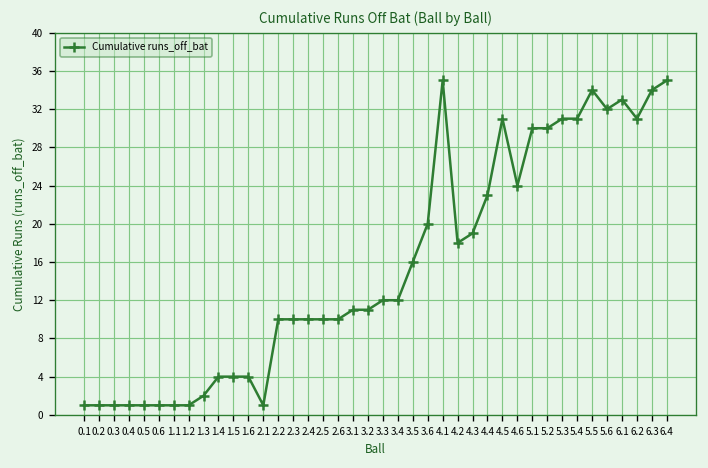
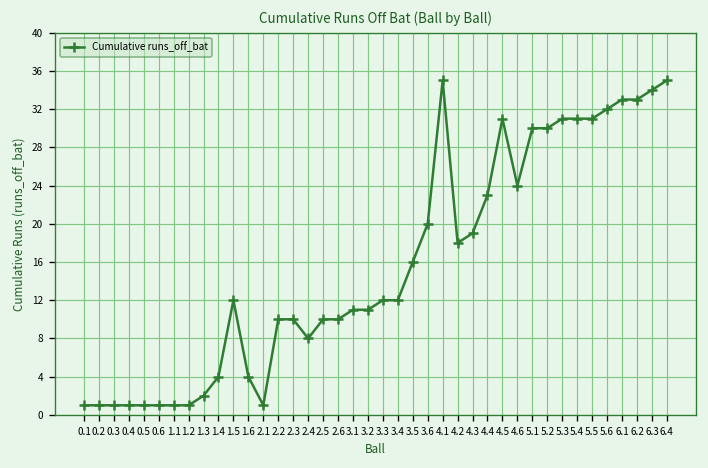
  {
    "0.1": 1,
    "0.2": 1,
    "0.3": 1,
    "0.4": 1,
    "0.5": 1,
    "0.6": 1,
    "1.1": 1,
    "1.2": 1,
    "1.3": 2,
    "1.4": 4,
-   "1.5": 4,
+   "1.5": 12,
    "1.6": 4,
    "2.1": 1,
    "2.2": 10,
    "2.3": 10,
-   "2.4": 10,
+   "2.4": 8,
    "2.5": 10,
    "2.6": 10,
    "3.1": 11,
    "3.2": 11,
    "3.3": 12,
    "3.4": 12,
    "3.5": 16,
    "3.6": 20,
    "4.1": 35,
    "4.2": 18,
    "4.3": 19,
    "4.4": 23,
    "4.5": 31,
    "4.6": 24,
    "5.1": 30,
    "5.2": 30,
    "5.3": 31,
    "5.4": 31,
-   "5.5": 34,
+   "5.5": 31,
    "5.6": 32,
    "6.1": 33,
-   "6.2": 31,
+   "6.2": 33,
    "6.3": 34,
    "6.4": 35
  }
